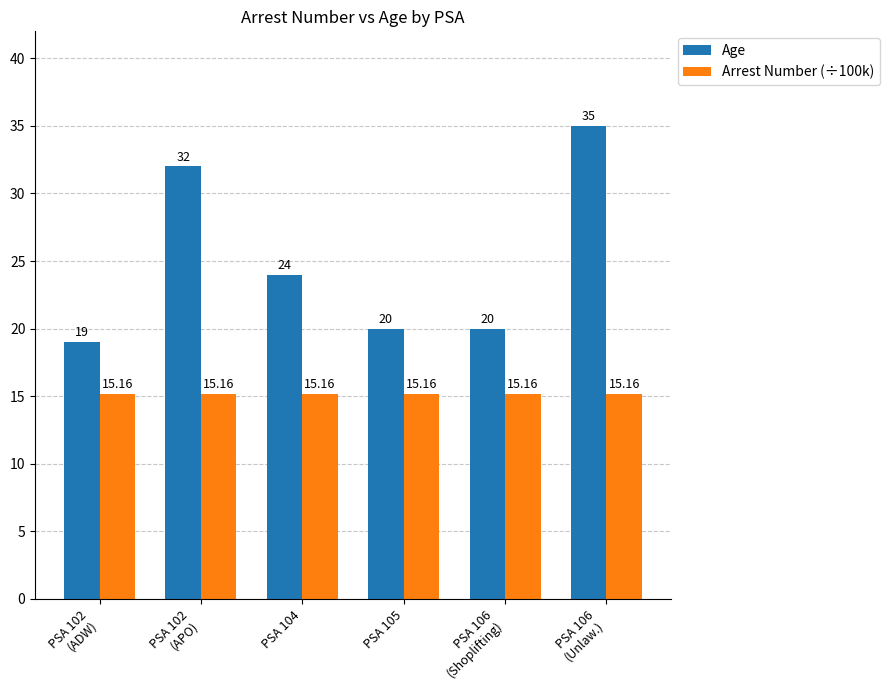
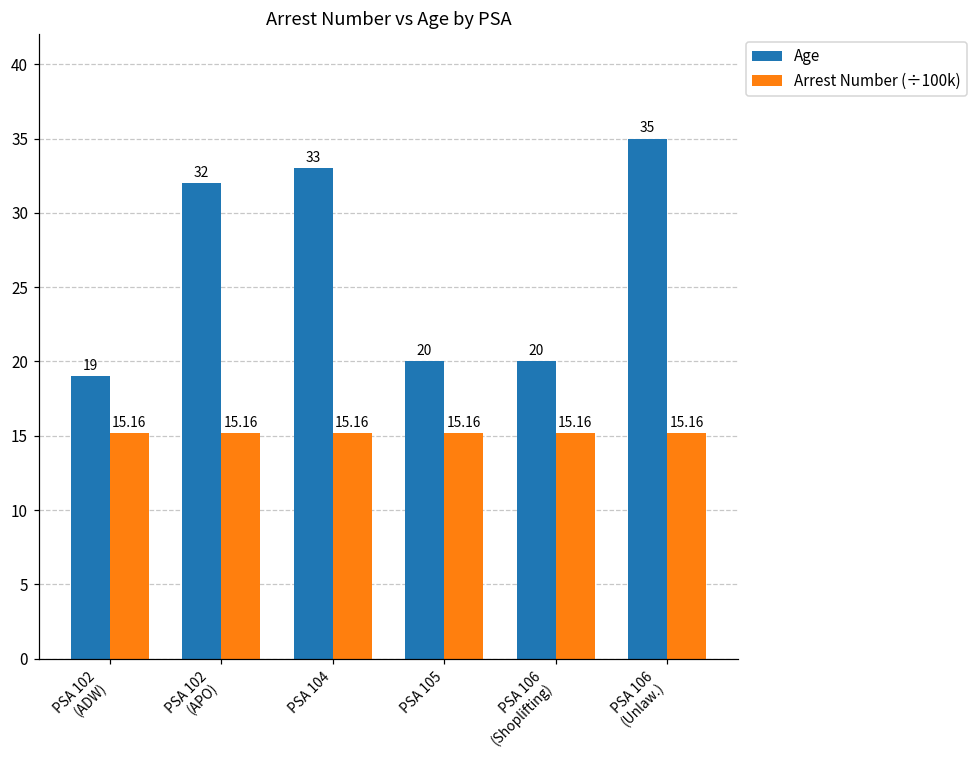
  {
    "Age": {
      "PSA 102 (ADW)": 19,
      "PSA 102 (APO)": 32,
-     "PSA 104": 24,
+     "PSA 104": 33,
      "PSA 105": 20,
      "PSA 106 (Shoplifting)": 20,
      "PSA 106 (Unlaw.)": 35
    },
    "Arrest Number (÷100k)": {
      "PSA 102 (ADW)": 15.16,
      "PSA 102 (APO)": 15.16,
      "PSA 104": 15.16,
      "PSA 105": 15.16,
      "PSA 106 (Shoplifting)": 15.16,
      "PSA 106 (Unlaw.)": 15.16
    }
  }
